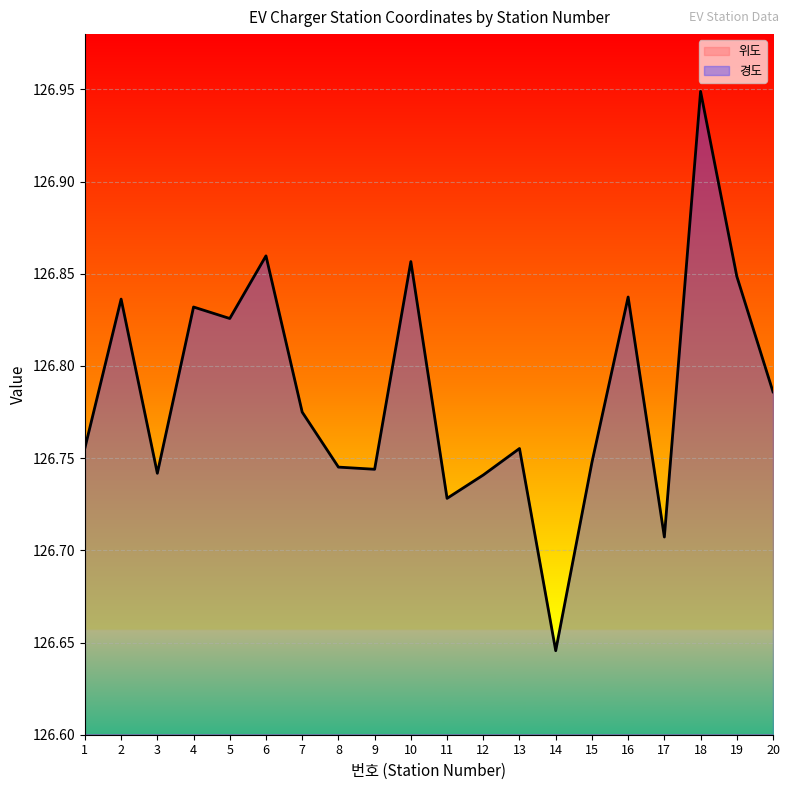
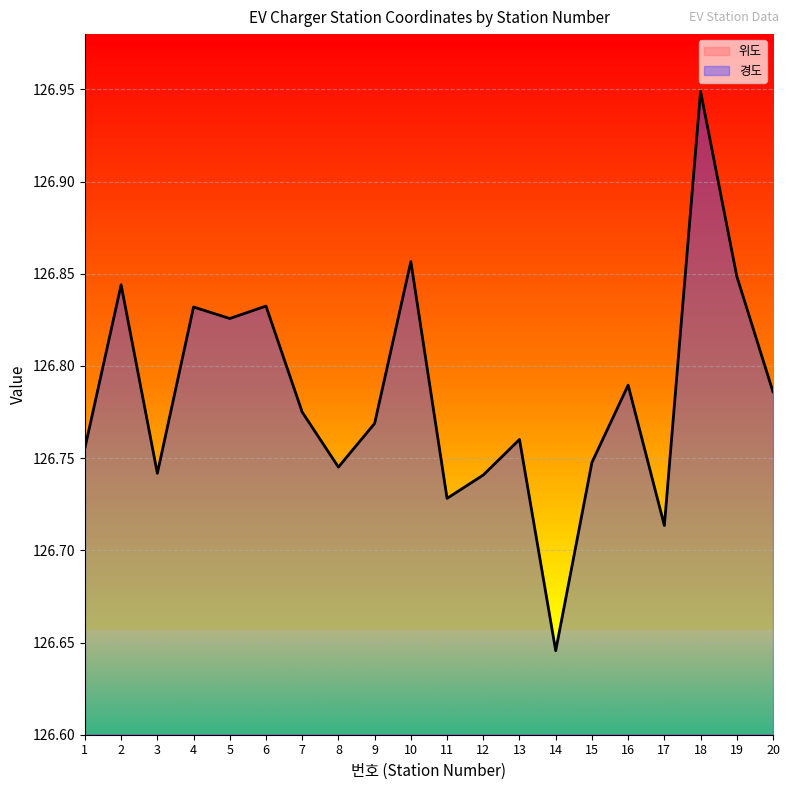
  {
    "경도": {
      "1": 126.756,
-     "2": 126.836,
+     "2": 126.844,
      "3": 126.742,
      "4": 126.832,
      "5": 126.826,
-     "6": 126.860,
+     "6": 126.832,
      "7": 126.775,
      "8": 126.745,
-     "9": 126.744,
+     "9": 126.769,
      "10": 126.857,
      "11": 126.728,
      "12": 126.741,
-     "13": 126.755,
+     "13": 126.760,
      "14": 126.646,
      "15": 126.748,
-     "16": 126.837,
-     "17": 126.707,
+     "16": 126.790,
+     "17": 126.713,
      "18": 126.949,
      "19": 126.849,
      "20": 126.786
    }
  }
